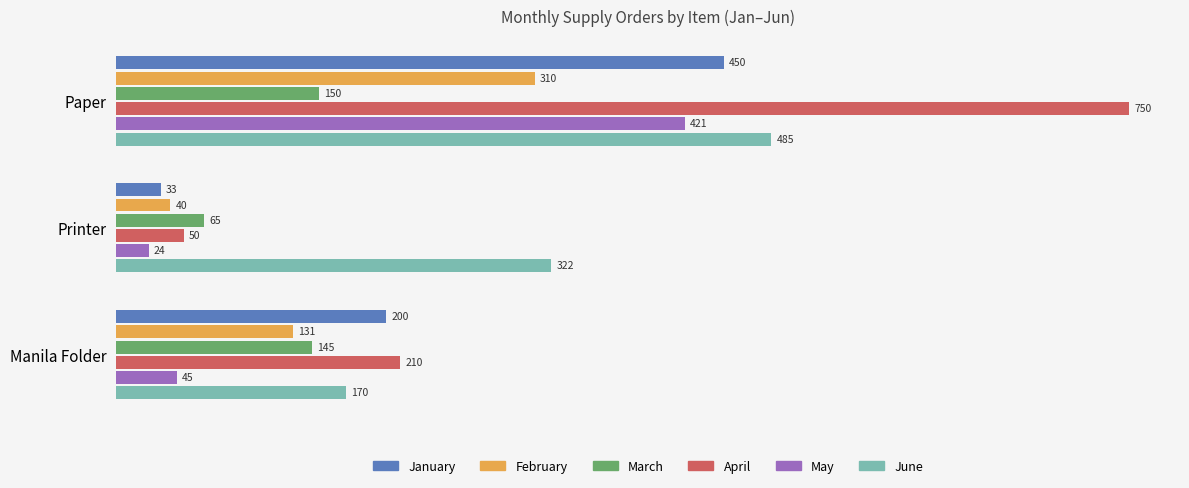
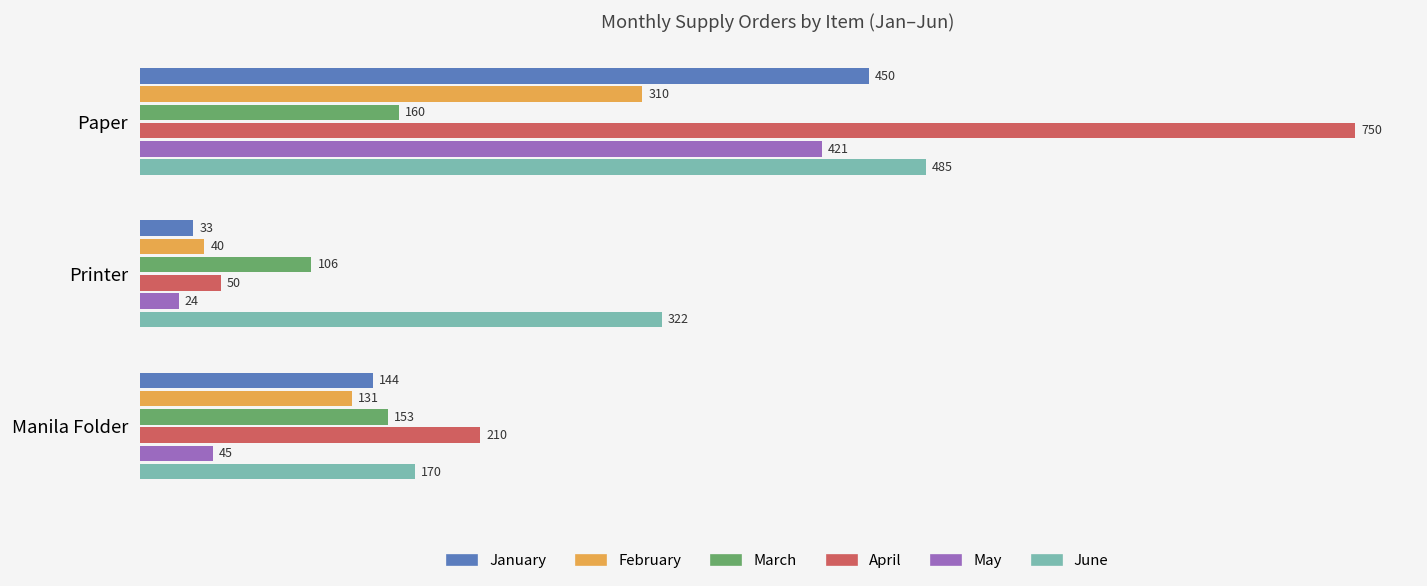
  {
    "January": {
      "Paper": 450,
      "Printer": 33,
-     "Manila Folder": 200
+     "Manila Folder": 144
    },
    "February": {
      "Paper": 310,
      "Printer": 40,
      "Manila Folder": 131
    },
    "March": {
-     "Paper": 150,
-     "Printer": 65,
-     "Manila Folder": 145
+     "Paper": 160,
+     "Printer": 106,
+     "Manila Folder": 153
    },
    "April": {
      "Paper": 750,
      "Printer": 50,
      "Manila Folder": 210
    },
    "May": {
      "Paper": 421,
      "Printer": 24,
      "Manila Folder": 45
    },
    "June": {
      "Paper": 485,
      "Printer": 322,
      "Manila Folder": 170
    }
  }
